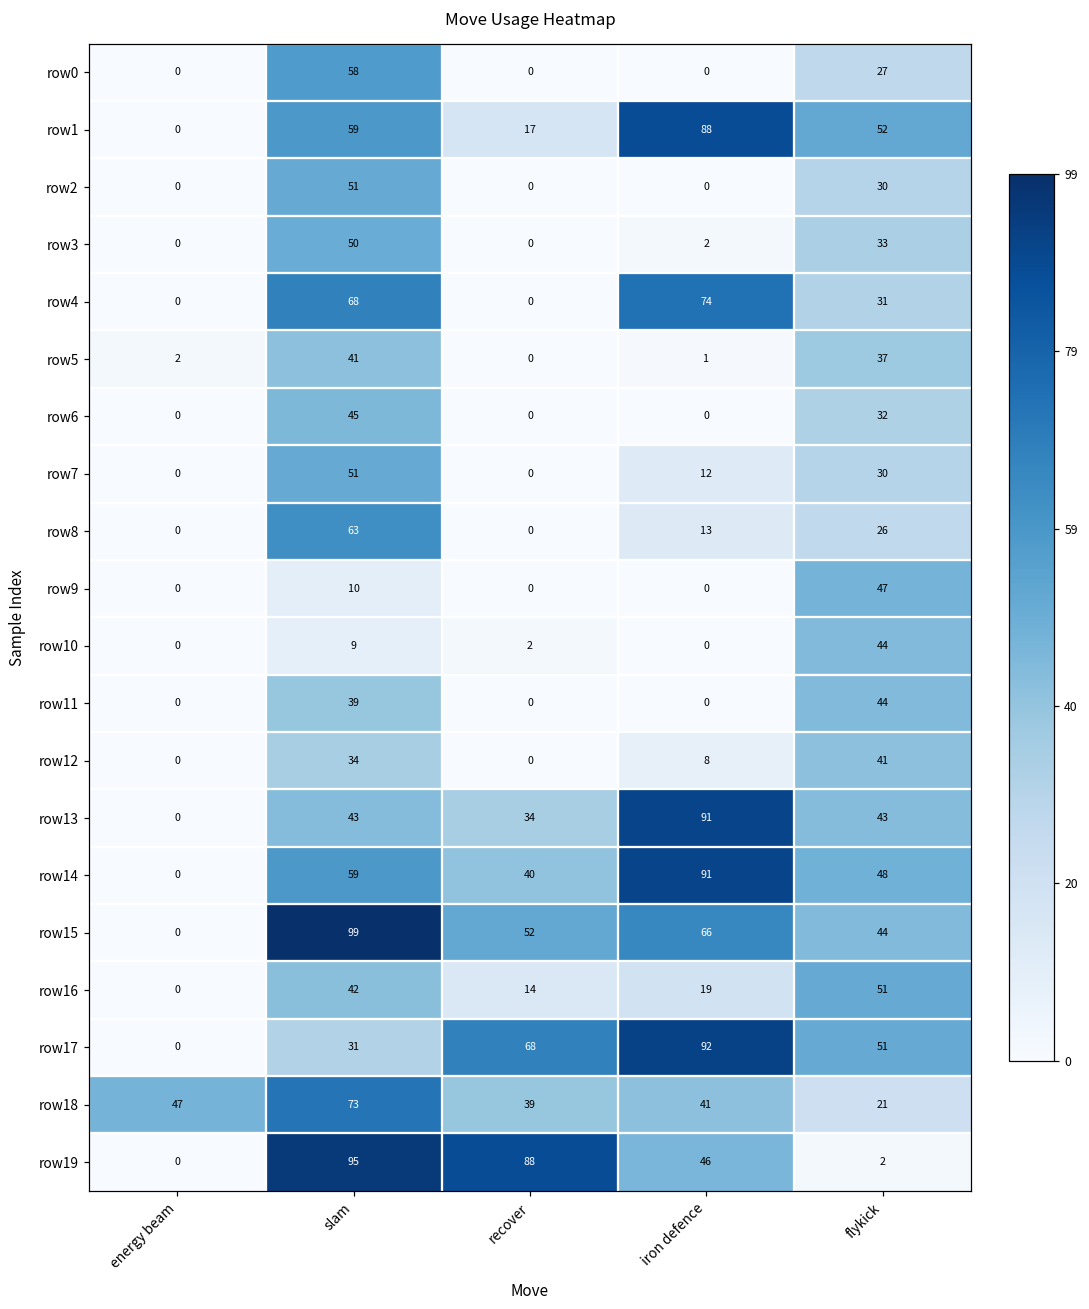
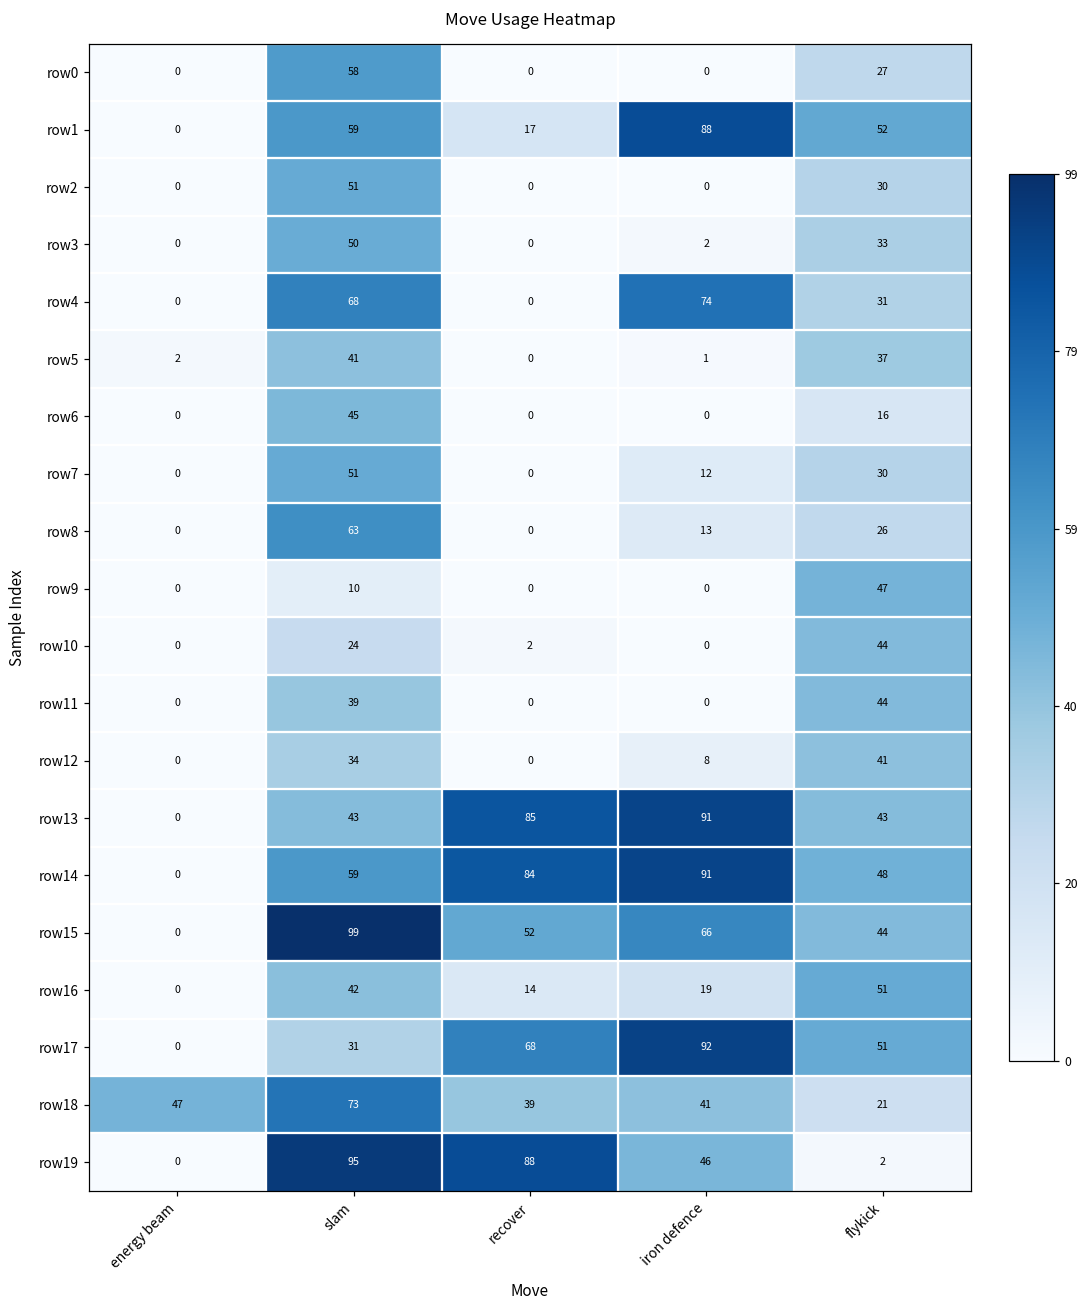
  {
    "row0": {
      "energy beam": 0,
      "slam": 58,
      "recover": 0,
      "iron defence": 0,
      "flykick": 27
    },
    "row1": {
      "energy beam": 0,
      "slam": 59,
      "recover": 17,
      "iron defence": 88,
      "flykick": 52
    },
    "row2": {
      "energy beam": 0,
      "slam": 51,
      "recover": 0,
      "iron defence": 0,
      "flykick": 30
    },
    "row3": {
      "energy beam": 0,
      "slam": 50,
      "recover": 0,
      "iron defence": 2,
      "flykick": 33
    },
    "row4": {
      "energy beam": 0,
      "slam": 68,
      "recover": 0,
      "iron defence": 74,
      "flykick": 31
    },
    "row5": {
      "energy beam": 2,
      "slam": 41,
      "recover": 0,
      "iron defence": 1,
      "flykick": 37
    },
    "row6": {
      "energy beam": 0,
      "slam": 45,
      "recover": 0,
      "iron defence": 0,
-     "flykick": 32
+     "flykick": 16
    },
    "row7": {
      "energy beam": 0,
      "slam": 51,
      "recover": 0,
      "iron defence": 12,
      "flykick": 30
    },
    "row8": {
      "energy beam": 0,
      "slam": 63,
      "recover": 0,
      "iron defence": 13,
      "flykick": 26
    },
    "row9": {
      "energy beam": 0,
      "slam": 10,
      "recover": 0,
      "iron defence": 0,
      "flykick": 47
    },
    "row10": {
      "energy beam": 0,
-     "slam": 9,
+     "slam": 24,
      "recover": 2,
      "iron defence": 0,
      "flykick": 44
    },
    "row11": {
      "energy beam": 0,
      "slam": 39,
      "recover": 0,
      "iron defence": 0,
      "flykick": 44
    },
    "row12": {
      "energy beam": 0,
      "slam": 34,
      "recover": 0,
      "iron defence": 8,
      "flykick": 41
    },
    "row13": {
      "energy beam": 0,
      "slam": 43,
-     "recover": 34,
+     "recover": 85,
      "iron defence": 91,
      "flykick": 43
    },
    "row14": {
      "energy beam": 0,
      "slam": 59,
-     "recover": 40,
+     "recover": 84,
      "iron defence": 91,
      "flykick": 48
    },
    "row15": {
      "energy beam": 0,
      "slam": 99,
      "recover": 52,
      "iron defence": 66,
      "flykick": 44
    },
    "row16": {
      "energy beam": 0,
      "slam": 42,
      "recover": 14,
      "iron defence": 19,
      "flykick": 51
    },
    "row17": {
      "energy beam": 0,
      "slam": 31,
      "recover": 68,
      "iron defence": 92,
      "flykick": 51
    },
    "row18": {
      "energy beam": 47,
      "slam": 73,
      "recover": 39,
      "iron defence": 41,
      "flykick": 21
    },
    "row19": {
      "energy beam": 0,
      "slam": 95,
      "recover": 88,
      "iron defence": 46,
      "flykick": 2
    }
  }
